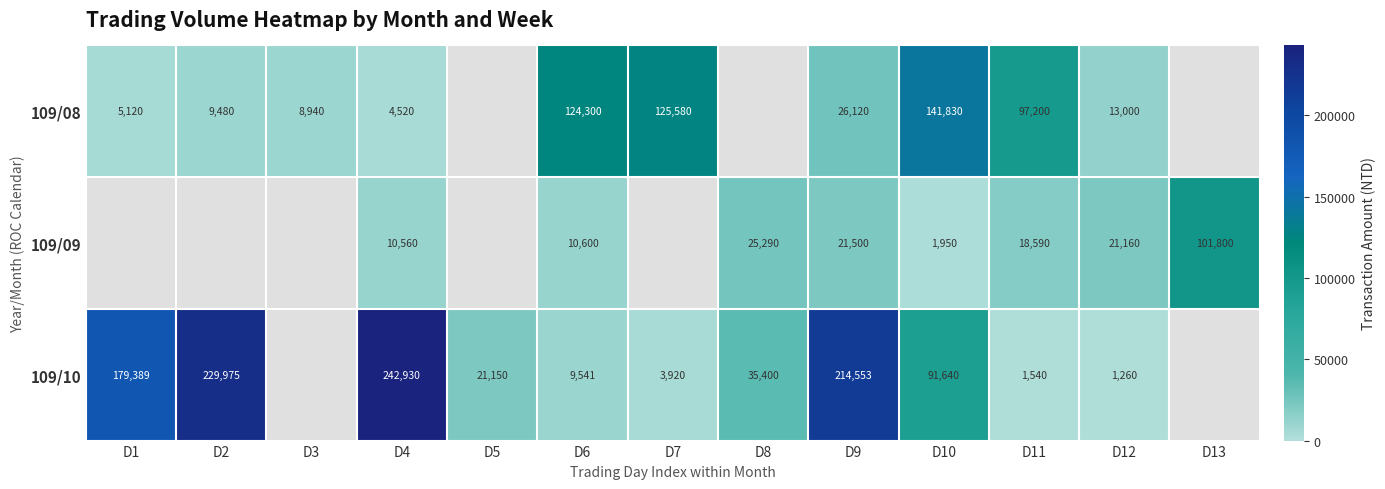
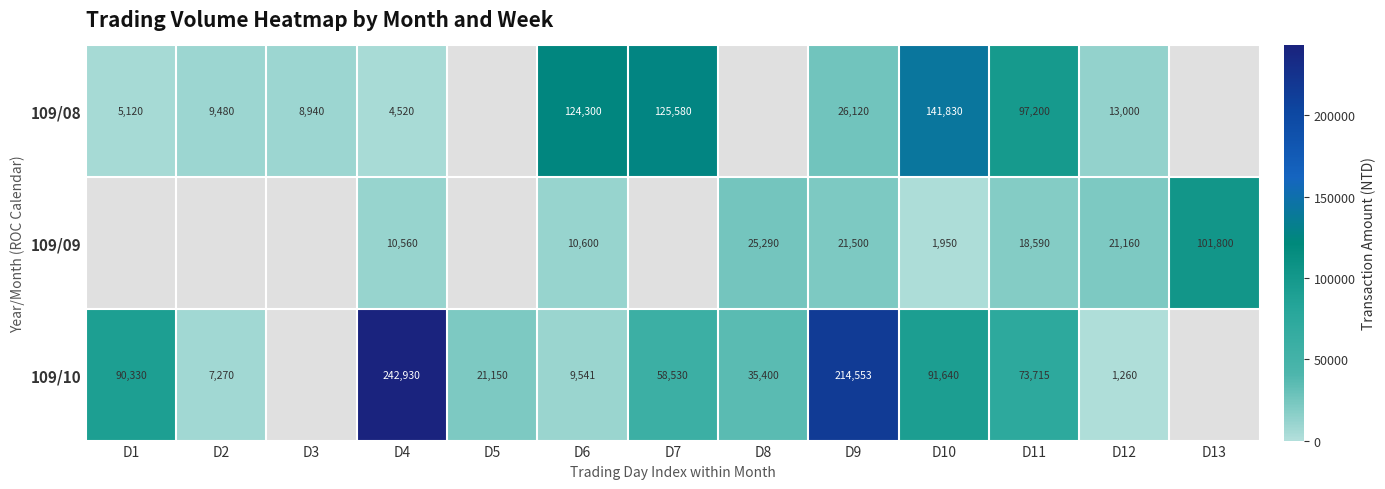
  {
    "109/08": {
      "D1": "5,120",
      "D2": "9,480",
      "D3": "8,940",
      "D4": "4,520",
      "D6": "124,300",
      "D7": "125,580",
      "D9": "26,120",
      "D10": "141,830",
      "D11": "97,200",
      "D12": "13,000"
    },
    "109/09": {
      "D4": "10,560",
      "D6": "10,600",
      "D8": "25,290",
      "D9": "21,500",
      "D10": "1,950",
      "D11": "18,590",
      "D12": "21,160",
      "D13": "101,800"
    },
    "109/10": {
-     "D1": "179,389",
-     "D2": "229,975",
+     "D1": "90,330",
+     "D2": "7,270",
      "D4": "242,930",
      "D5": "21,150",
      "D6": "9,541",
-     "D7": "3,920",
+     "D7": "58,530",
      "D8": "35,400",
      "D9": "214,553",
      "D10": "91,640",
-     "D11": "1,540",
+     "D11": "73,715",
      "D12": "1,260"
    }
  }
